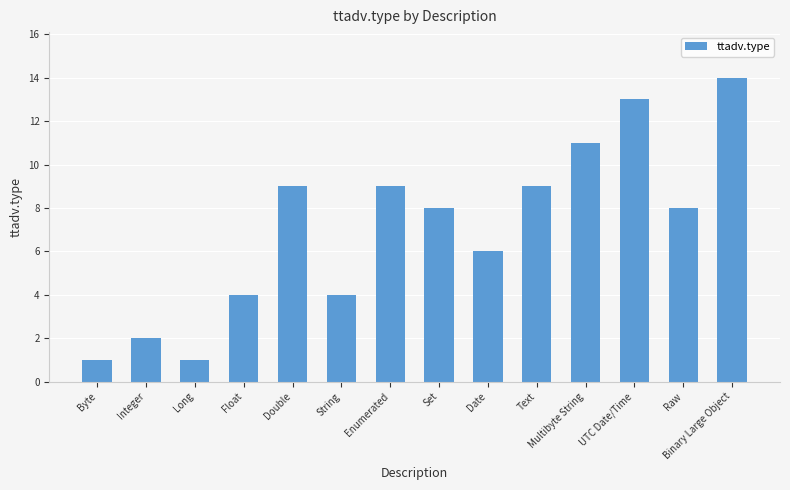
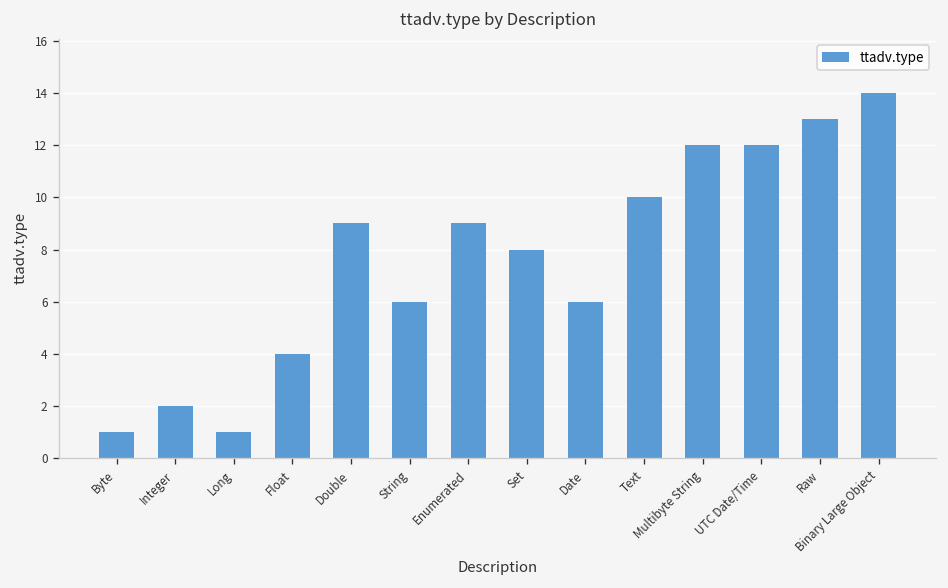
  {
    "Byte": 1,
    "Integer": 2,
    "Long": 1,
    "Float": 4,
    "Double": 9,
-   "String": 4,
+   "String": 6,
    "Enumerated": 9,
    "Set": 8,
    "Date": 6,
-   "Text": 9,
-   "Multibyte String": 11,
-   "UTC Date/Time": 13,
-   "Raw": 8,
+   "Text": 10,
+   "Multibyte String": 12,
+   "UTC Date/Time": 12,
+   "Raw": 13,
    "Binary Large Object": 14
  }
